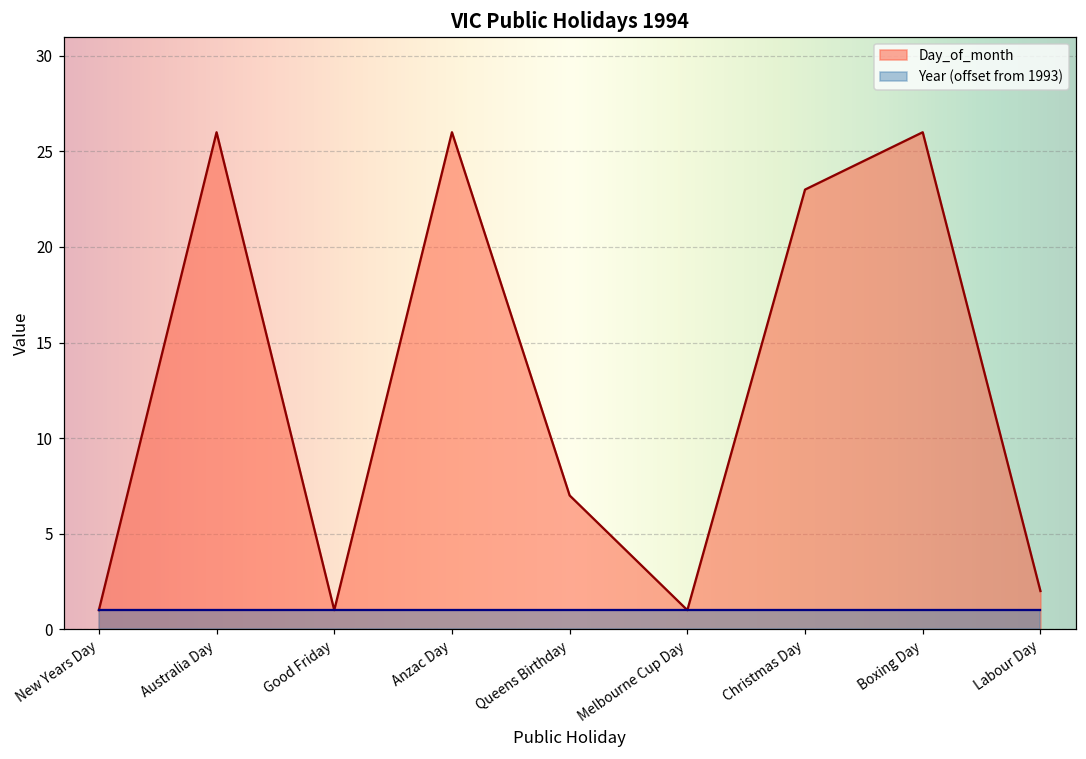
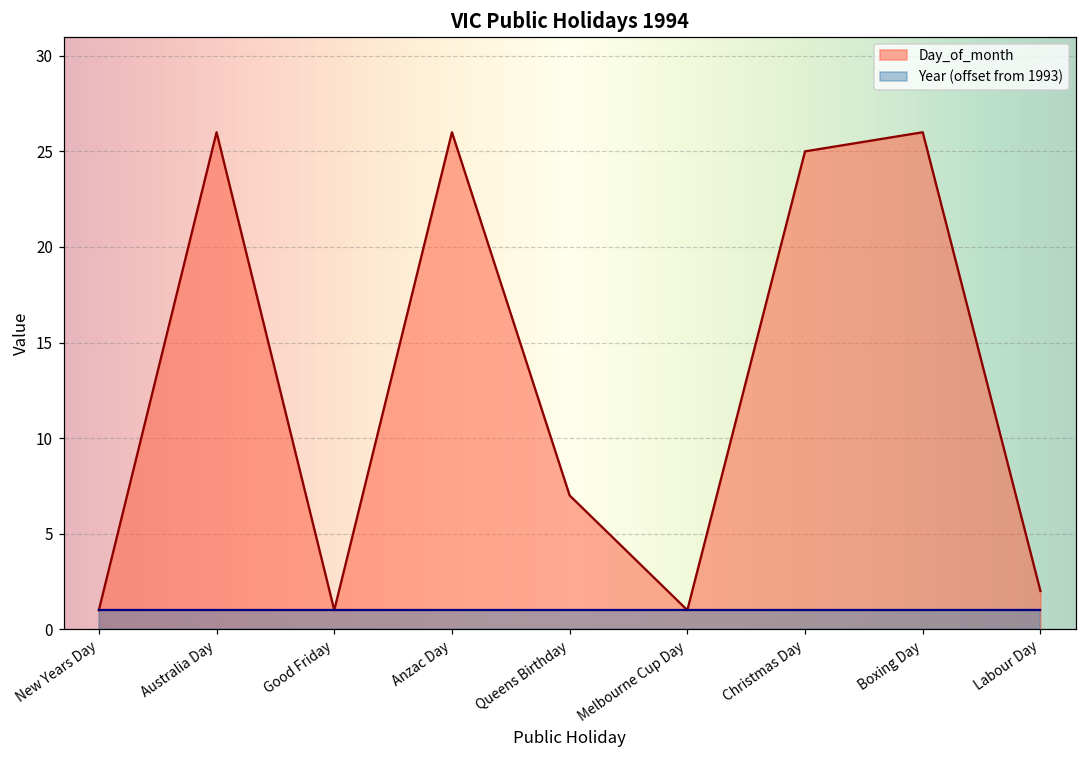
  {
    "Day_of_month": {
      "Australia Day": 26,
      "Anzac Day": 26,
      "Queens Birthday": 7,
-     "Christmas Day": 23,
+     "Christmas Day": 25,
      "Boxing Day": 26,
      "Labour Day": 2
    },
    "Year (offset from 1993)": {
      "Australia Day": 1,
      "Anzac Day": 1,
      "Queens Birthday": 1,
      "Christmas Day": 1,
      "Boxing Day": 1,
      "Labour Day": 1
    }
  }
